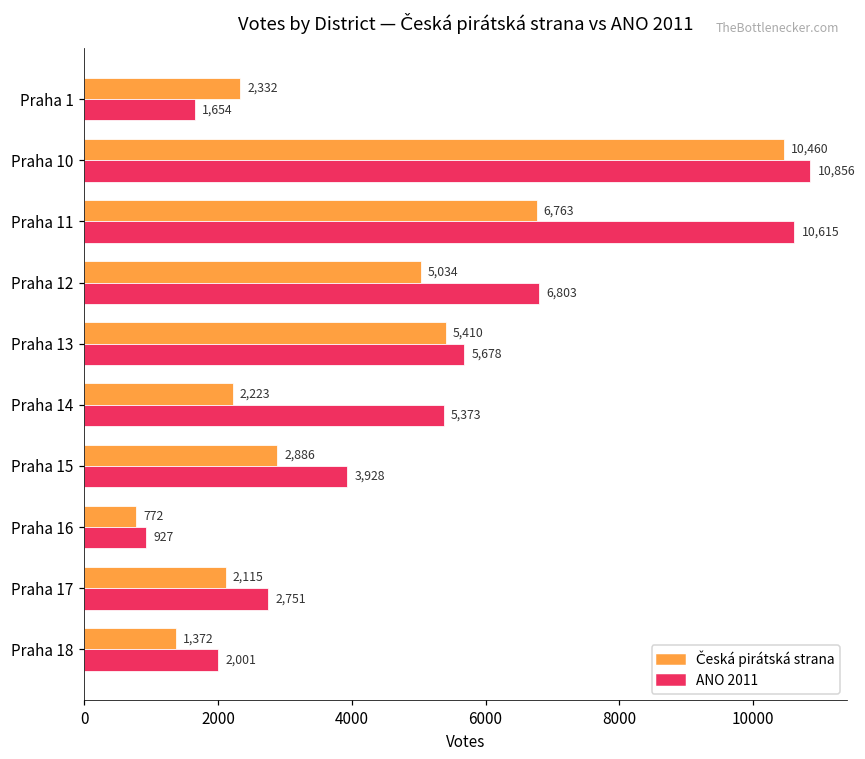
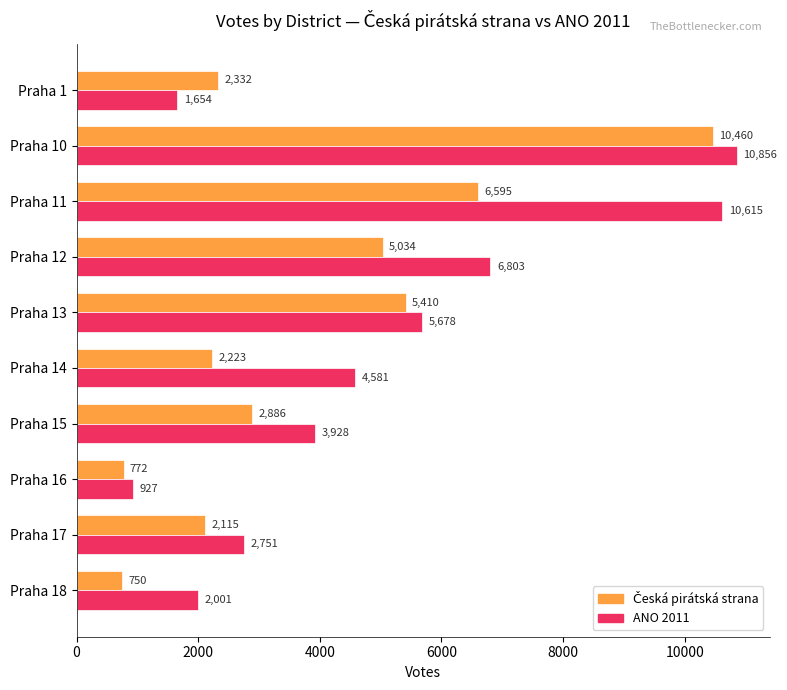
  {
    "Česká pirátská strana": {
      "Praha 1": "2,332",
      "Praha 10": "10,460",
-     "Praha 11": "6,763",
+     "Praha 11": "6,595",
      "Praha 12": "5,034",
      "Praha 13": "5,410",
      "Praha 14": "2,223",
      "Praha 15": "2,886",
      "Praha 16": "772",
      "Praha 17": "2,115",
-     "Praha 18": "1,372"
+     "Praha 18": "750"
    },
    "ANO 2011": {
      "Praha 1": "1,654",
      "Praha 10": "10,856",
      "Praha 11": "10,615",
      "Praha 12": "6,803",
      "Praha 13": "5,678",
-     "Praha 14": "5,373",
+     "Praha 14": "4,581",
      "Praha 15": "3,928",
      "Praha 16": "927",
      "Praha 17": "2,751",
      "Praha 18": "2,001"
    }
  }
